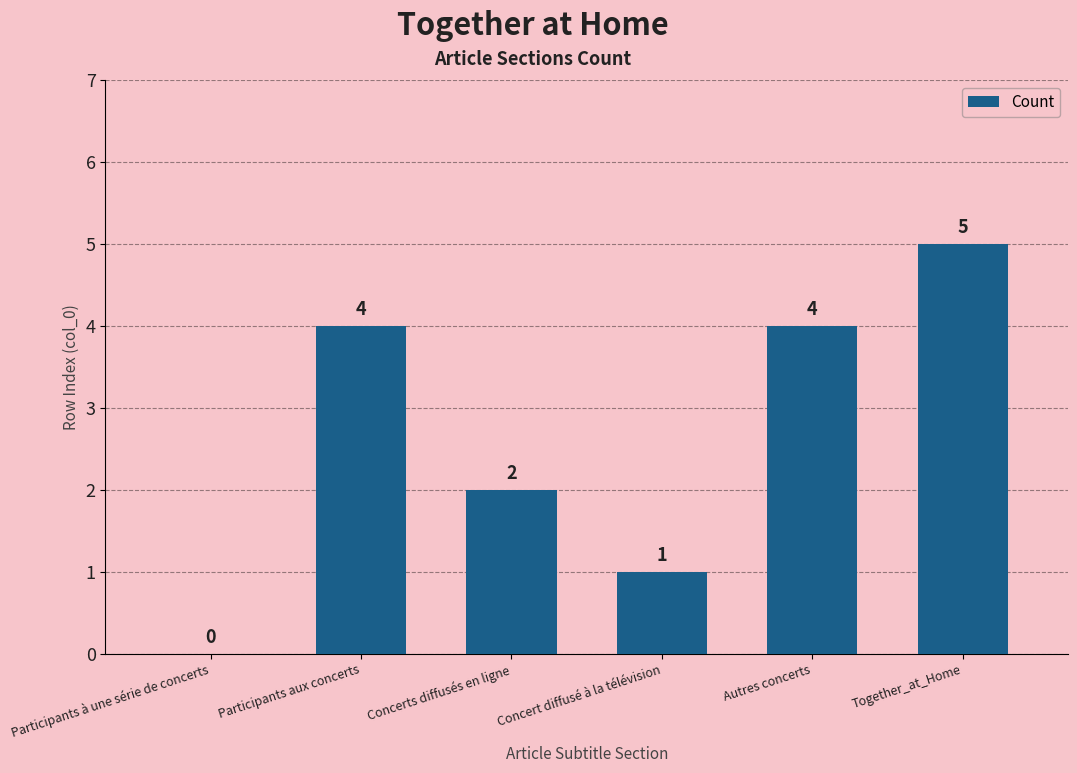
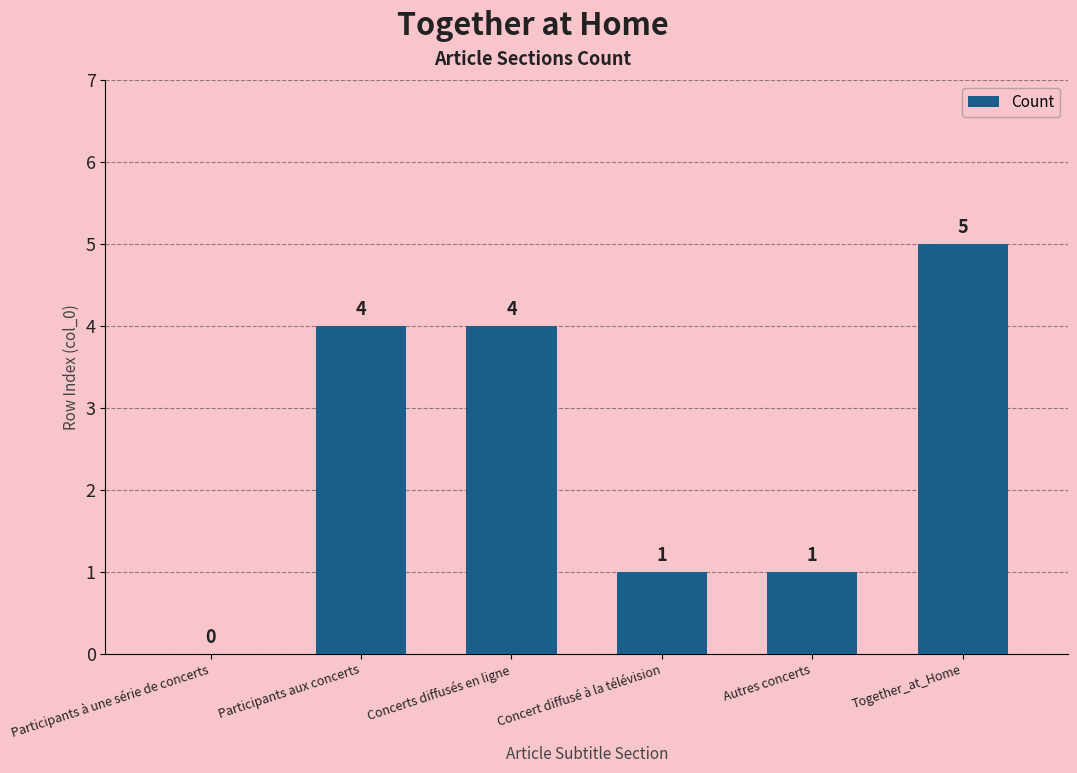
  {
    "Participants à une série de concerts": 0,
    "Participants aux concerts": 4,
-   "Concerts diffusés en ligne": 2,
+   "Concerts diffusés en ligne": 4,
    "Concert diffusé à la télévision": 1,
-   "Autres concerts": 4,
+   "Autres concerts": 1,
    "Together_at_Home": 5
  }
